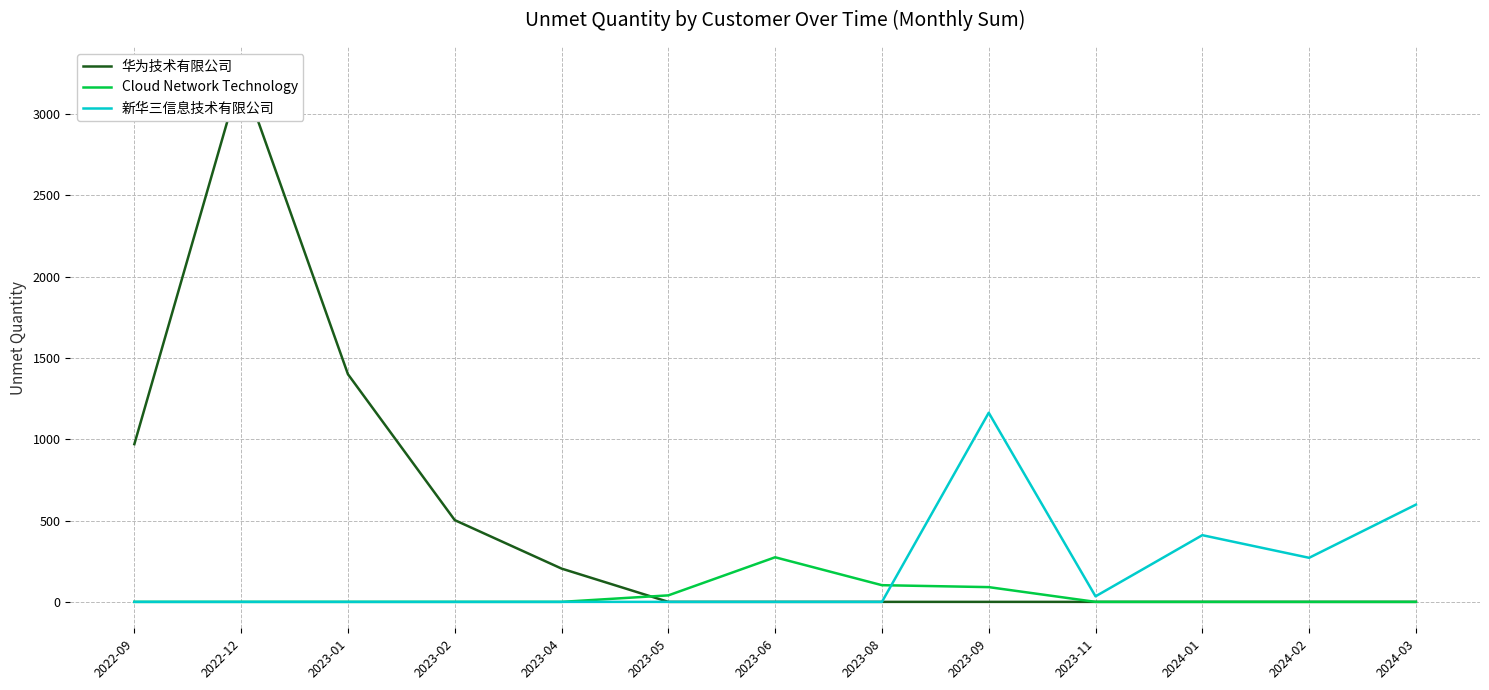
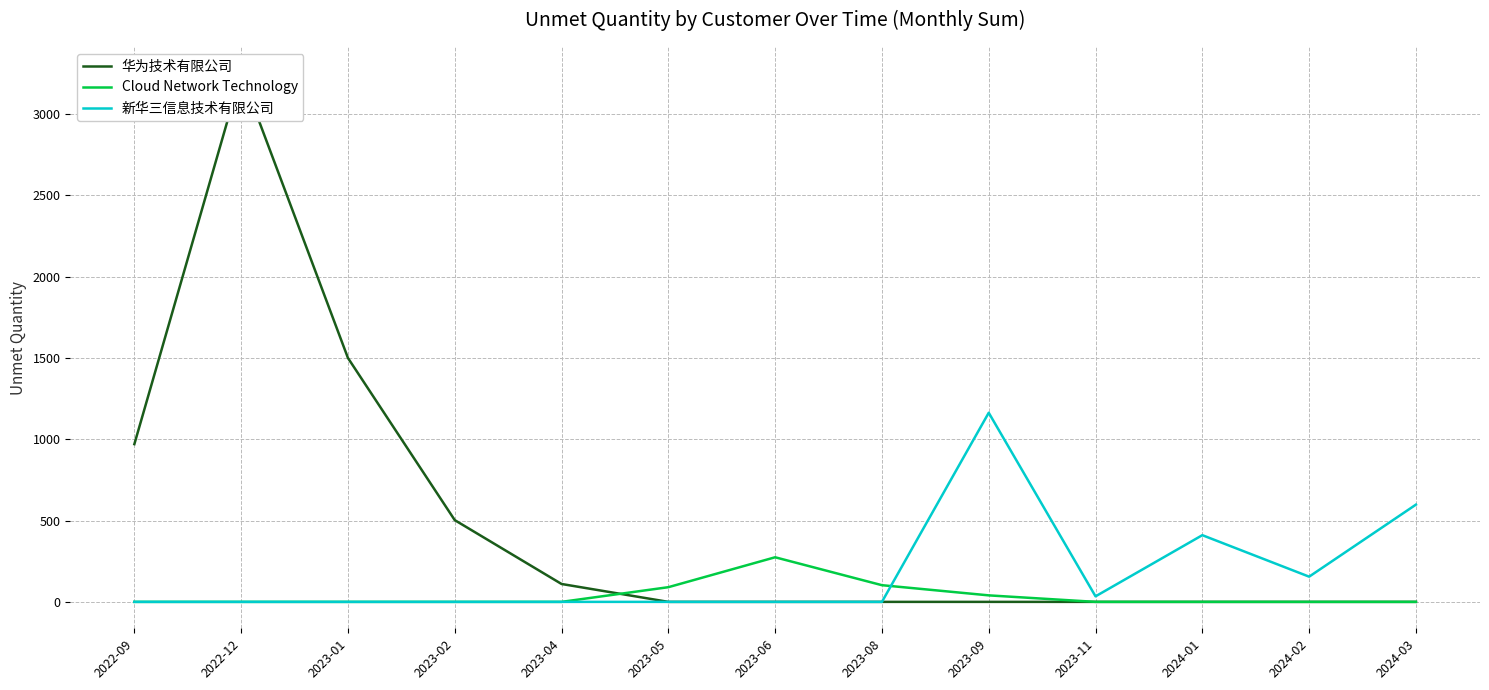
  {
    "华为技术有限公司": {
      "2022-09": 970,
-     "2023-01": 1400,
+     "2023-01": 1500,
      "2023-02": 500,
-     "2023-04": 200,
+     "2023-04": 110,
      "2023-09": 0
    },
    "Cloud Network Technology": {
-     "2023-05": 40,
+     "2023-05": 90,
      "2023-06": 270,
      "2023-08": 100,
-     "2023-09": 90
+     "2023-09": 40
    },
    "新华三信息技术有限公司": {
      "2023-09": 1160,
      "2023-11": 30,
      "2024-01": 410,
-     "2024-02": 270,
+     "2024-02": 160,
      "2024-03": 600
    }
  }
